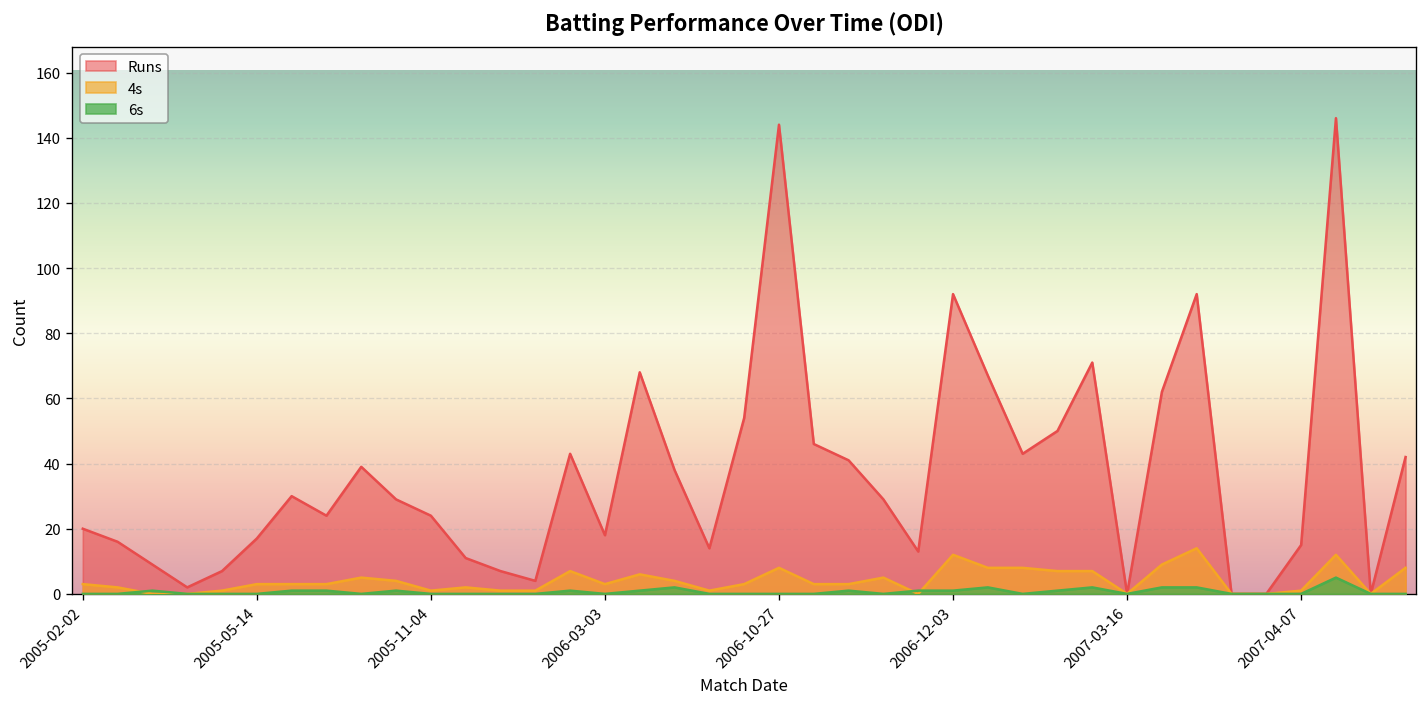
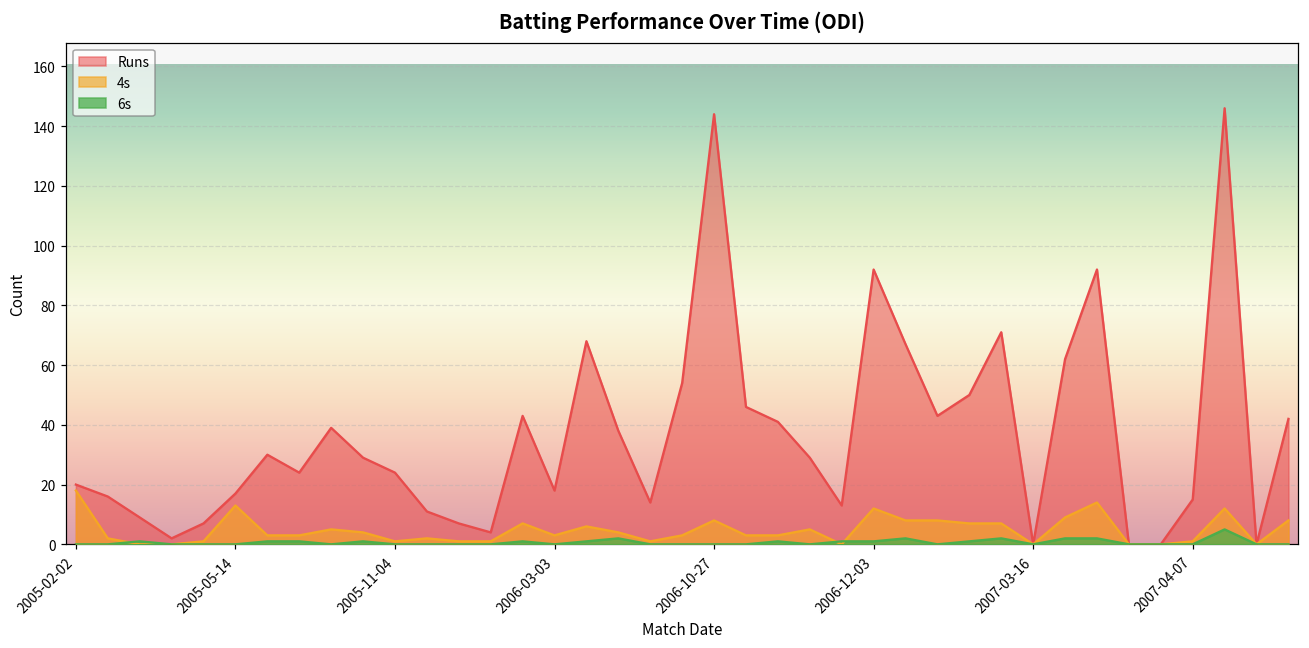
  {
    "Runs": {
      "2005-02-02": 20,
      "2005-05-14": 17,
      "2005-11-04": 24,
      "2006-03-03": 18,
      "2006-10-27": 144,
      "2006-12-03": 92,
      "2007-04-07": 15
    },
    "4s": {
-     "2005-02-02": 3,
-     "2005-05-14": 3,
+     "2005-02-02": 18,
+     "2005-05-14": 13,
      "2005-11-04": 1,
      "2006-03-03": 3,
      "2006-10-27": 8,
      "2006-12-03": 12,
      "2007-04-07": 1
    },
    "6s": {
      "2005-02-02": 0,
      "2005-05-14": 0,
      "2005-11-04": 0,
      "2006-03-03": 0,
      "2006-10-27": 0,
      "2006-12-03": 1,
      "2007-04-07": 0
    }
  }
